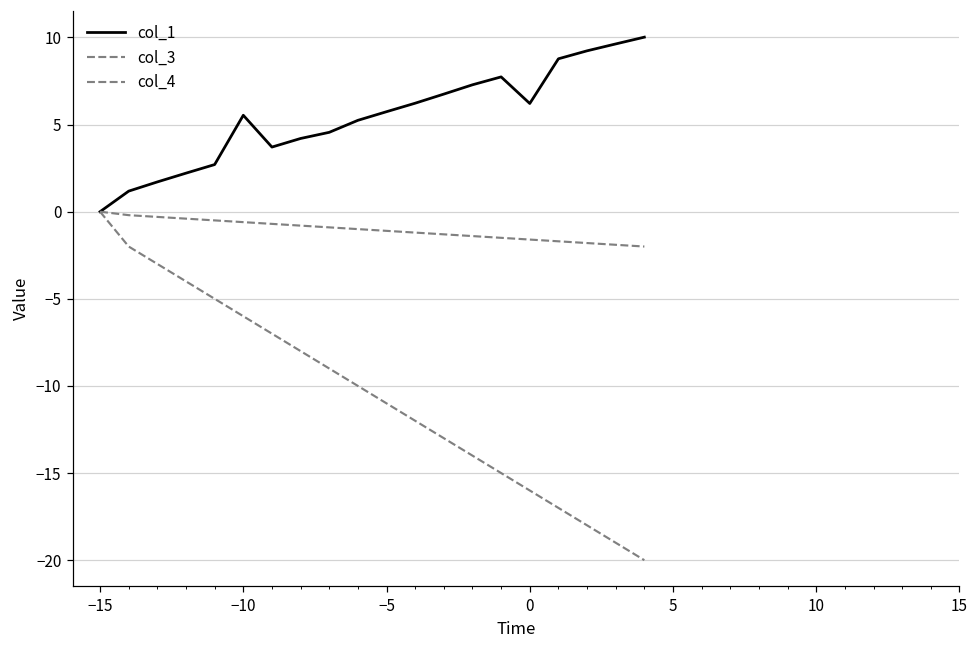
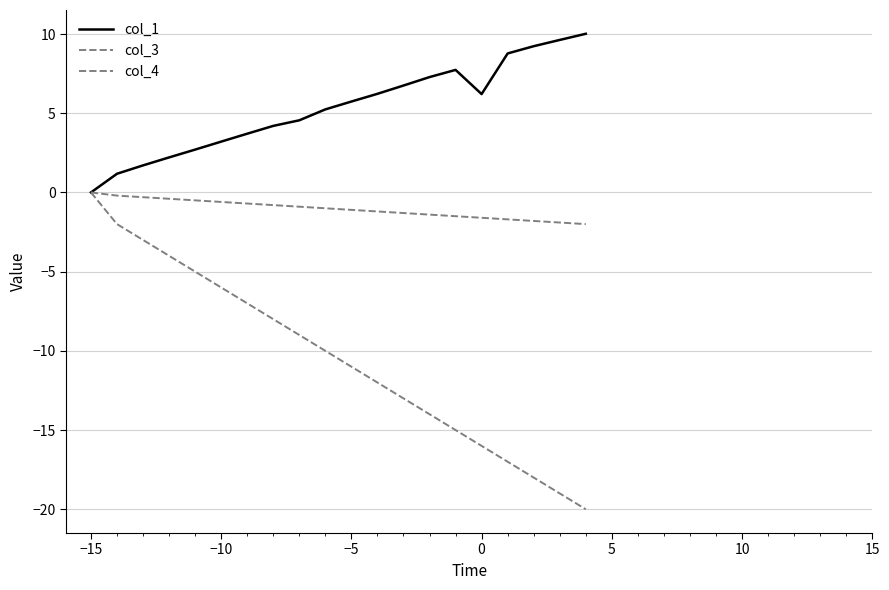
  {
    "col_1": {
-     "−10": 5.5,
+     "−10": 3.2,
      "−5": 5.7,
      "0": 6.2
    }
  }
